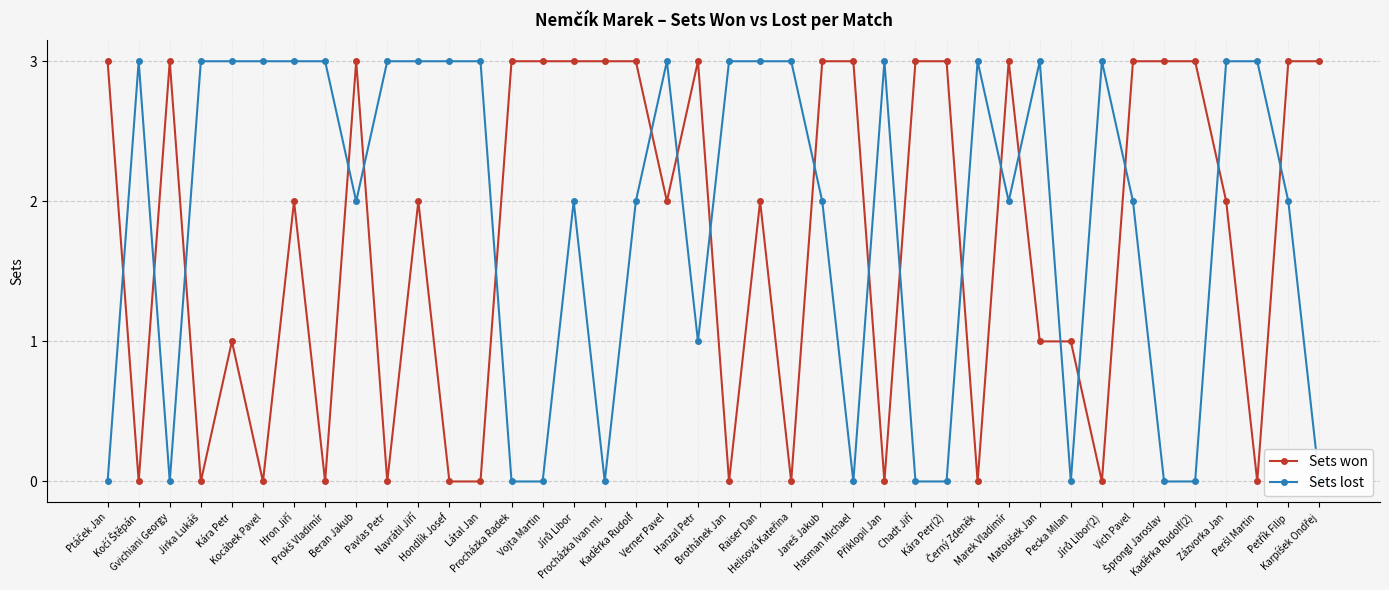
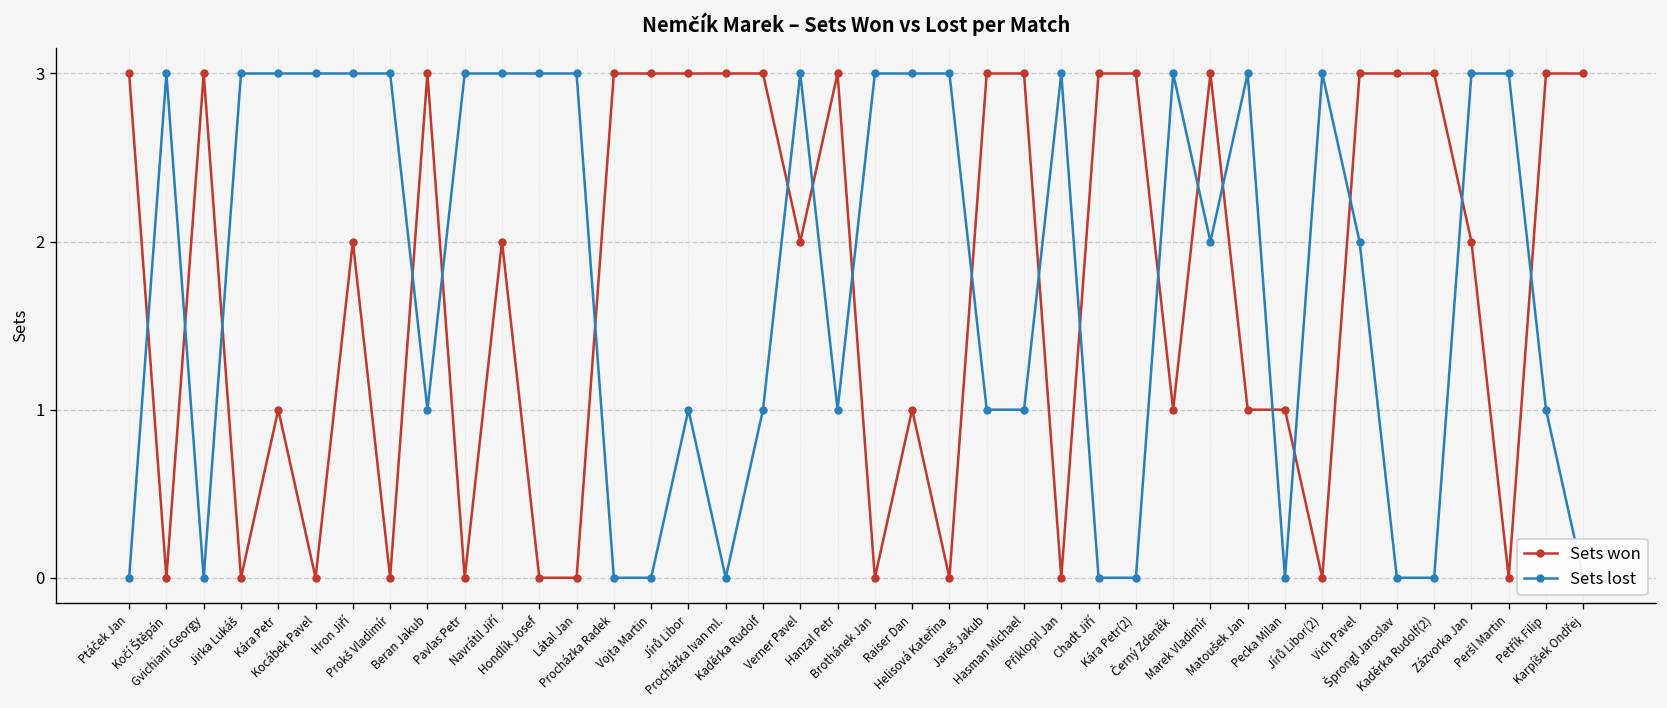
  {
    "Sets won": {
      "Ptáček Jan": 3,
      "Kočí Štěpán": 0,
      "Gvichiani Georgy": 3,
      "Jirka Lukáš": 0,
      "Kára Petr": 1,
      "Kocábek Pavel": 0,
      "Hron Jiří": 2,
      "Prokš Vladimír": 0,
      "Beran Jakub": 3,
      "Pavlas Petr": 0,
      "Navrátil Jiří": 2,
      "Hondlík Josef": 0,
      "Látal Jan": 0,
      "Procházka Radek": 3,
      "Vojta Martin": 3,
      "Jírů Libor": 3,
      "Procházka Ivan ml.": 3,
      "Kaděrka Rudolf": 3,
      "Verner Pavel": 2,
      "Hanzal Petr": 3,
      "Brothánek Jan": 0,
-     "Raiser Dan": 2,
+     "Raiser Dan": 1,
      "Helisová Kateřina": 0,
      "Jareš Jakub": 3,
      "Hasman Michael": 3,
      "Přiklopil Jan": 0,
      "Chadt Jiří": 3,
      "Kára Petr(2)": 3,
-     "Černý Zdeněk": 0,
+     "Černý Zdeněk": 1,
      "Marek Vladimír": 3,
      "Matoušek Jan": 1,
      "Pecka Milan": 1,
      "Jírů Libor(2)": 0,
      "Vich Pavel": 3,
      "Šprongl Jaroslav": 3,
      "Kaděrka Rudolf(2)": 3,
      "Zázvorka Jan": 2,
      "Peršl Martin": 0,
      "Petřík Filip": 3,
      "Karpíšek Ondřej": 3
    },
    "Sets lost": {
      "Ptáček Jan": 0,
      "Kočí Štěpán": 3,
      "Gvichiani Georgy": 0,
      "Jirka Lukáš": 3,
      "Kára Petr": 3,
      "Kocábek Pavel": 3,
      "Hron Jiří": 3,
      "Prokš Vladimír": 3,
-     "Beran Jakub": 2,
+     "Beran Jakub": 1,
      "Pavlas Petr": 3,
      "Navrátil Jiří": 3,
      "Hondlík Josef": 3,
      "Látal Jan": 3,
      "Procházka Radek": 0,
      "Vojta Martin": 0,
-     "Jírů Libor": 2,
+     "Jírů Libor": 1,
      "Procházka Ivan ml.": 0,
-     "Kaděrka Rudolf": 2,
+     "Kaděrka Rudolf": 1,
      "Verner Pavel": 3,
      "Hanzal Petr": 1,
      "Brothánek Jan": 3,
      "Raiser Dan": 3,
      "Helisová Kateřina": 3,
-     "Jareš Jakub": 2,
-     "Hasman Michael": 0,
+     "Jareš Jakub": 1,
+     "Hasman Michael": 1,
      "Přiklopil Jan": 3,
      "Chadt Jiří": 0,
      "Kára Petr(2)": 0,
      "Černý Zdeněk": 3,
      "Marek Vladimír": 2,
      "Matoušek Jan": 3,
      "Pecka Milan": 0,
      "Jírů Libor(2)": 3,
      "Vich Pavel": 2,
      "Šprongl Jaroslav": 0,
      "Kaděrka Rudolf(2)": 0,
      "Zázvorka Jan": 3,
      "Peršl Martin": 3,
-     "Petřík Filip": 2
+     "Petřík Filip": 1
    }
  }
